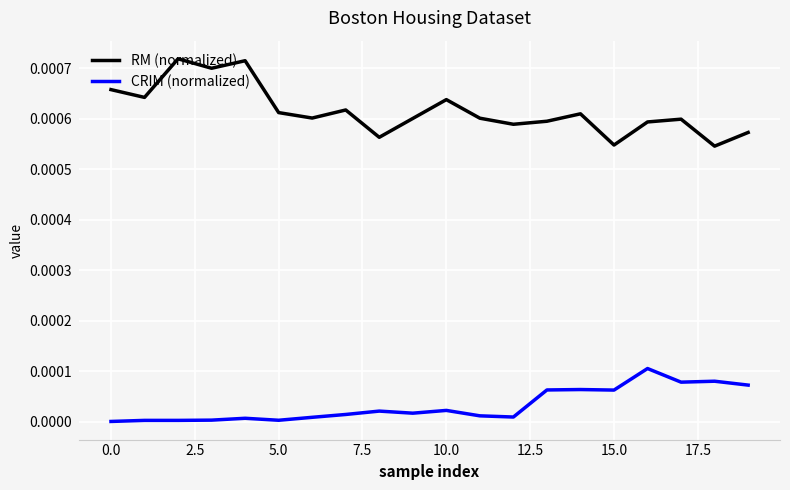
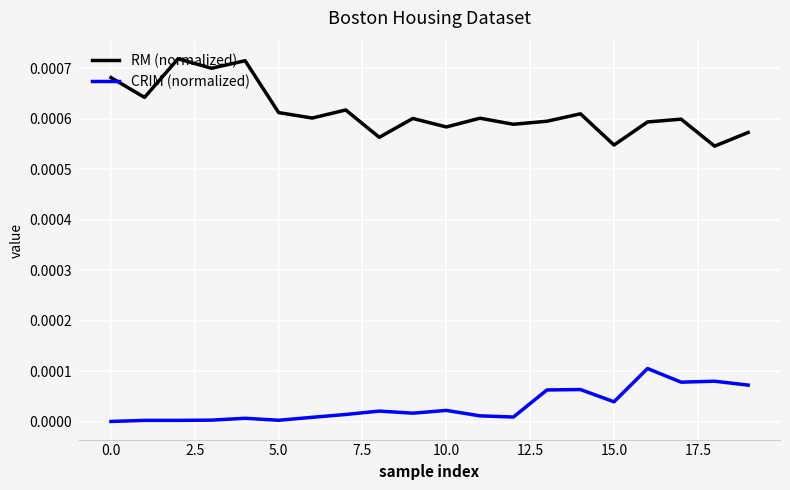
  {
    "RM (normalized)": {
-     "0.0": 0.00066,
+     "0.0": 0.00068,
      "5.0": 0.00061,
-     "10.0": 0.00064,
+     "10.0": 0.00058,
      "15.0": 0.00055
    },
    "CRIM (normalized)": {
      "0.0": 0.00000,
      "5.0": 0.00000,
      "10.0": 0.00002,
-     "15.0": 0.00006
+     "15.0": 0.00004
    }
  }
